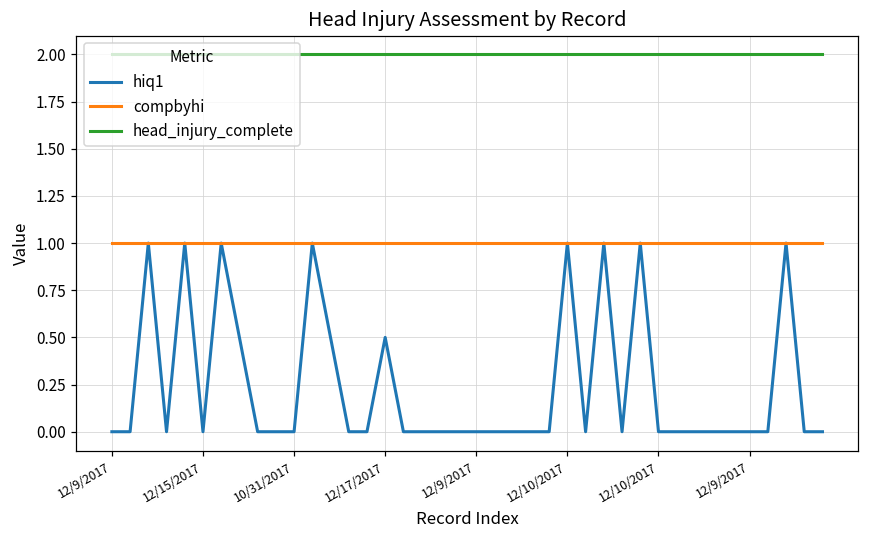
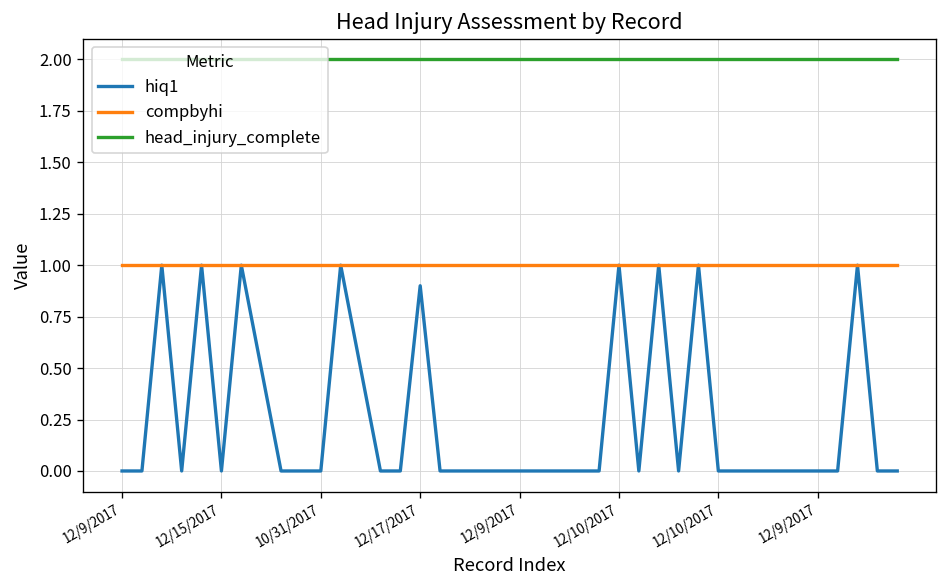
  {
    "hiq1": {
      "12/15/2017": 0.0,
      "10/31/2017": 0.0,
-     "12/17/2017": 0.5
+     "12/17/2017": 0.9
    },
    "compbyhi": {
      "12/15/2017": 1.0,
      "10/31/2017": 1.0,
      "12/17/2017": 1.0
    },
    "head_injury_complete": {
      "12/17/2017": 2.0
    }
  }
